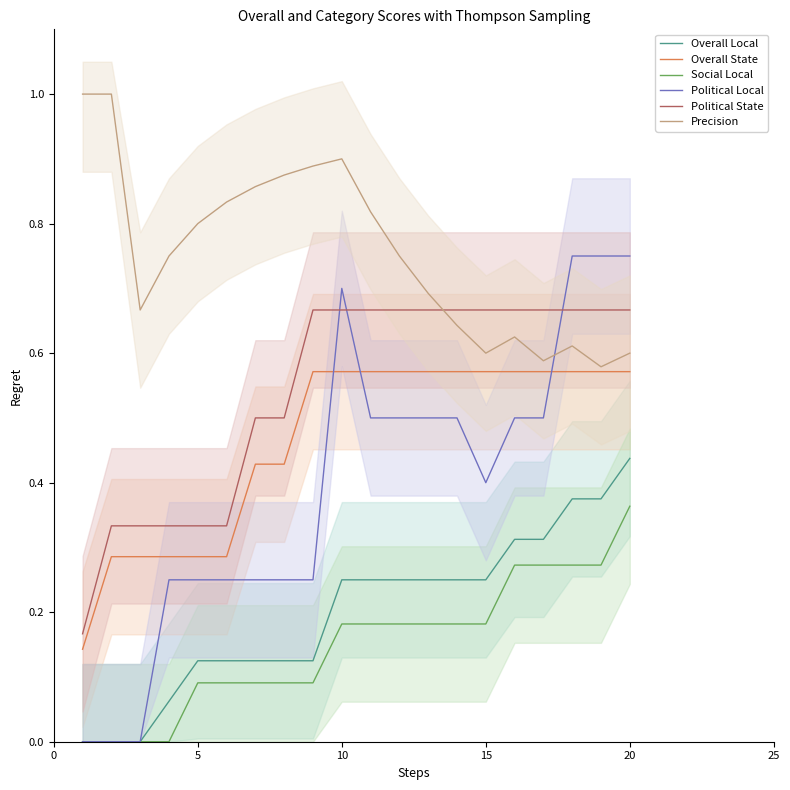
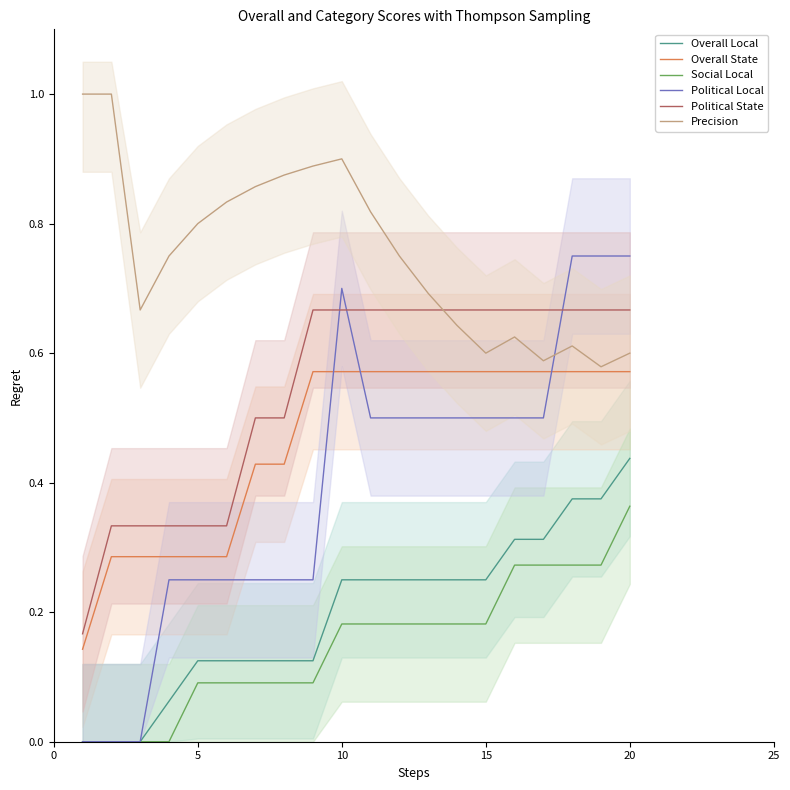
  {
    "Political Local": {
      "5": 0.25,
      "10": 0.7,
-     "15": 0.4,
+     "15": 0.5,
      "20": 0.75
    }
  }
